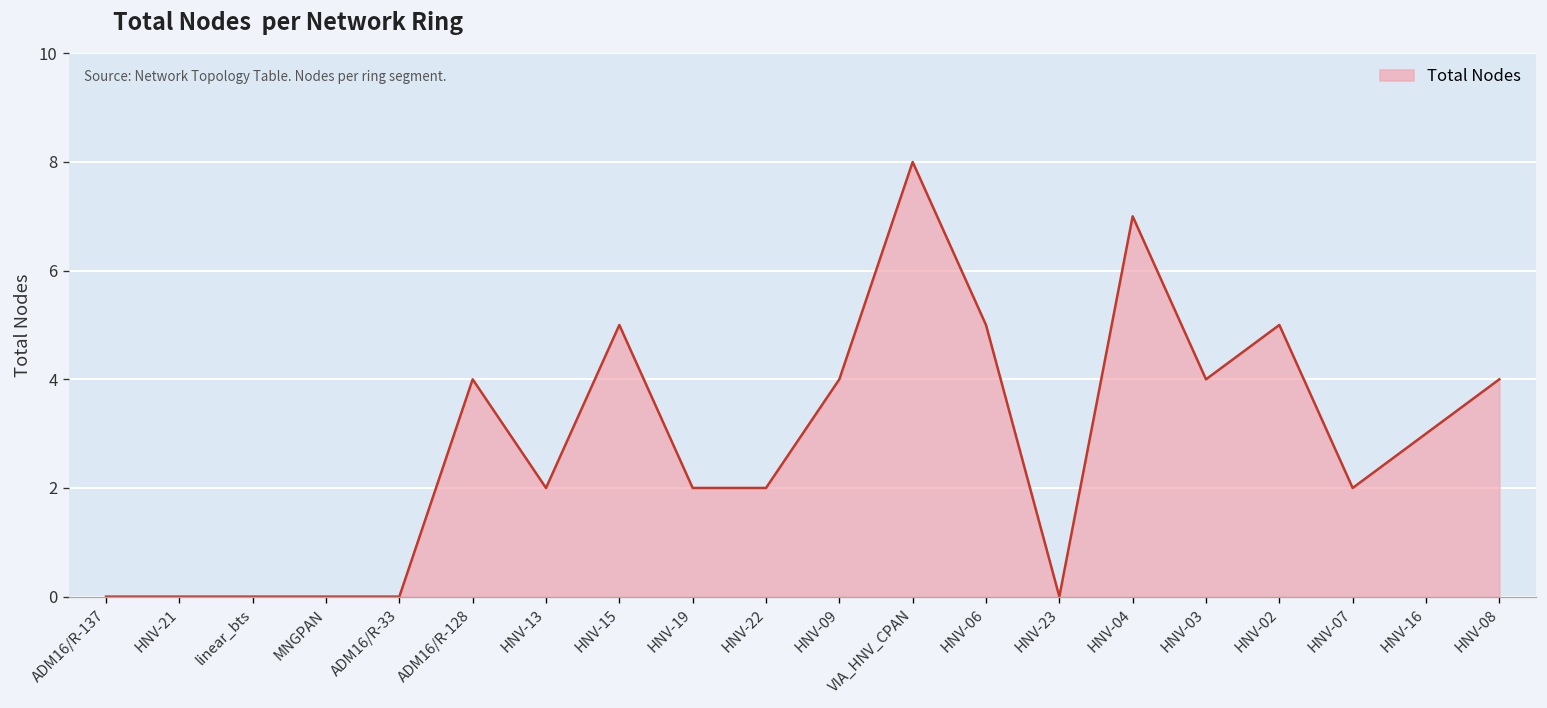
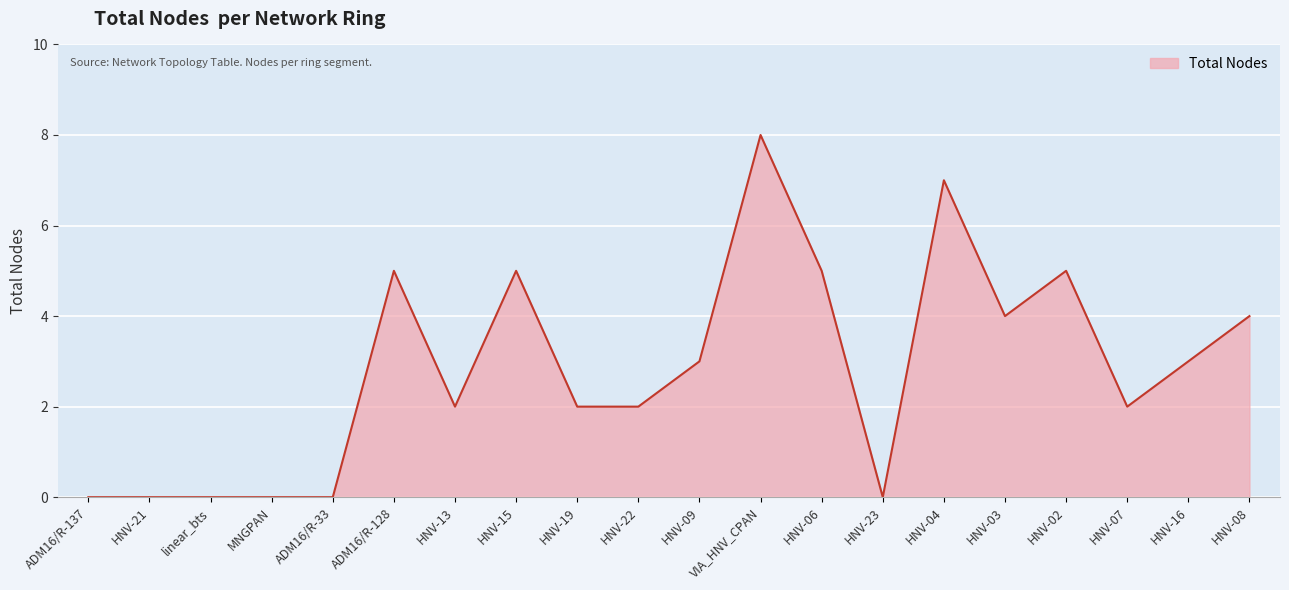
  {
    "ADM16/R-137": 0,
    "HNV-21": 0,
    "linear_bts": 0,
    "MNGPAN": 0,
    "ADM16/R-33": 0,
-   "ADM16/R-128": 4,
+   "ADM16/R-128": 5,
    "HNV-13": 2,
    "HNV-15": 5,
    "HNV-19": 2,
    "HNV-22": 2,
-   "HNV-09": 4,
+   "HNV-09": 3,
    "VIA_HNV_CPAN": 8,
    "HNV-06": 5,
    "HNV-23": 0,
    "HNV-04": 7,
    "HNV-03": 4,
    "HNV-02": 5,
    "HNV-07": 2,
    "HNV-16": 3,
    "HNV-08": 4
  }
